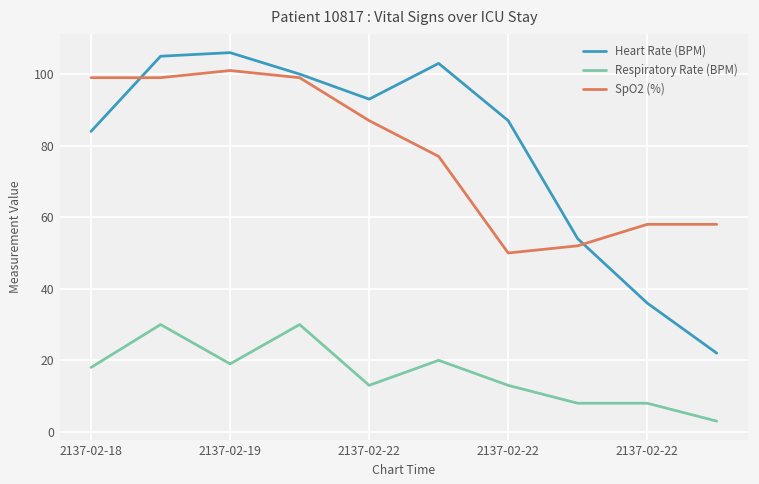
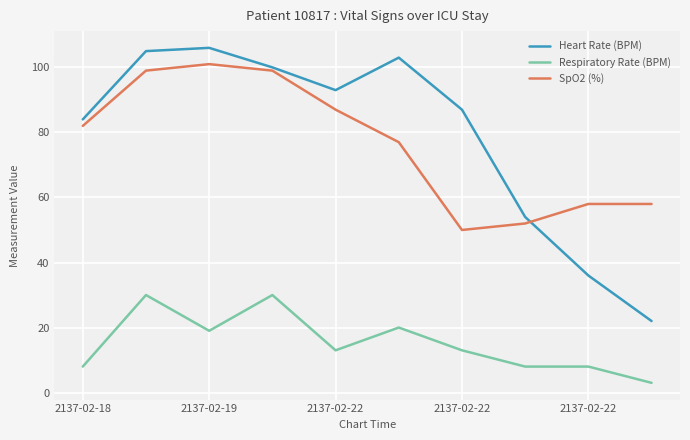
  {
    "Heart Rate (BPM)": {
      "2137-02-18": 84,
      "2137-02-19": 106
    },
    "Respiratory Rate (BPM)": {
-     "2137-02-18": 18,
+     "2137-02-18": 8,
      "2137-02-19": 19
    },
    "SpO2 (%)": {
-     "2137-02-18": 99,
+     "2137-02-18": 82,
      "2137-02-19": 101
    }
  }
